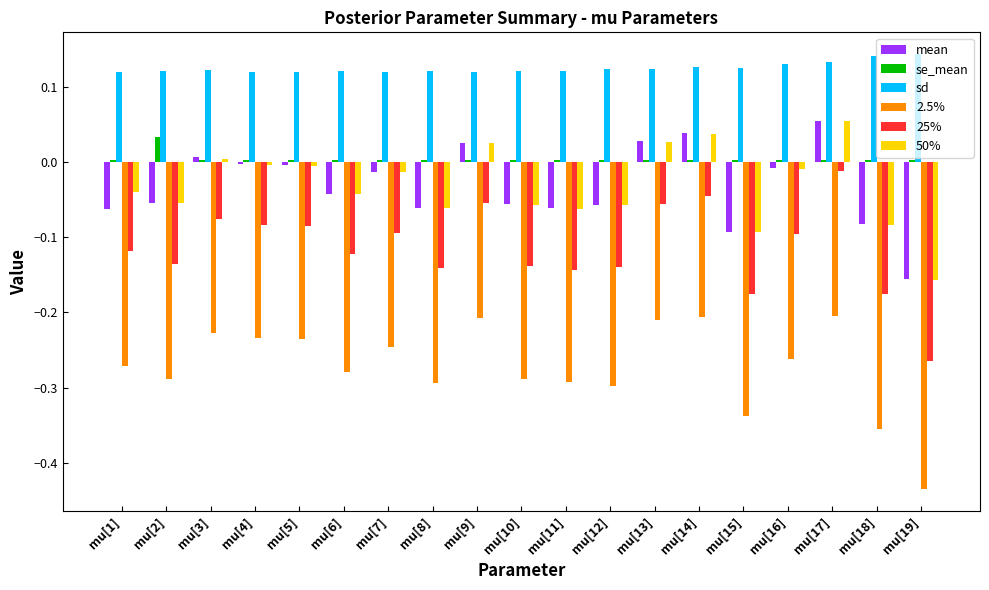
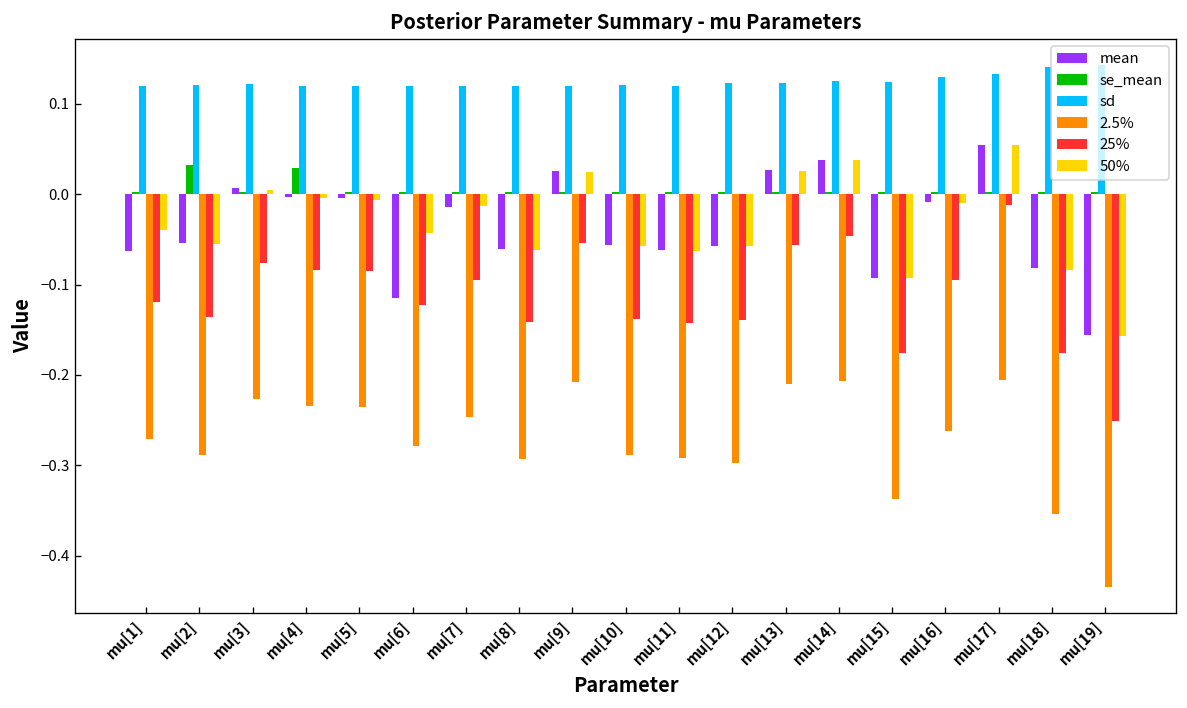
  {
    "mean": {
      "mu[1]": -0.06,
      "mu[2]": -0.05,
      "mu[3]": 0.01,
      "mu[5]": 0.00,
-     "mu[6]": -0.04,
+     "mu[6]": -0.11,
      "mu[7]": -0.01,
      "mu[8]": -0.06,
      "mu[9]": 0.03,
      "mu[10]": -0.06,
      "mu[11]": -0.06,
      "mu[12]": -0.06,
      "mu[13]": 0.03,
      "mu[14]": 0.04,
      "mu[15]": -0.09,
      "mu[16]": -0.01,
      "mu[17]": 0.05,
      "mu[18]": -0.08,
      "mu[19]": -0.16
    },
    "se_mean": {
      "mu[2]": 0.03,
-     "mu[4]": 0.00
+     "mu[4]": 0.03
    },
    "sd": {
      "mu[1]": 0.12,
      "mu[2]": 0.12,
      "mu[3]": 0.12,
      "mu[4]": 0.12,
      "mu[5]": 0.12,
      "mu[6]": 0.12,
      "mu[7]": 0.12,
      "mu[8]": 0.12,
      "mu[9]": 0.12,
      "mu[10]": 0.12,
      "mu[11]": 0.12,
      "mu[12]": 0.12,
      "mu[13]": 0.12,
      "mu[14]": 0.13,
      "mu[15]": 0.12,
      "mu[16]": 0.13,
      "mu[17]": 0.13,
      "mu[18]": 0.14
    },
    "2.5%": {
      "mu[1]": -0.27,
      "mu[2]": -0.29,
      "mu[3]": -0.23,
      "mu[4]": -0.23,
      "mu[5]": -0.23,
      "mu[6]": -0.28,
      "mu[7]": -0.25,
      "mu[8]": -0.29,
      "mu[9]": -0.21,
      "mu[10]": -0.29,
      "mu[11]": -0.29,
      "mu[12]": -0.30,
      "mu[13]": -0.21,
      "mu[14]": -0.21,
      "mu[15]": -0.34,
      "mu[16]": -0.26,
      "mu[17]": -0.21,
      "mu[18]": -0.35,
      "mu[19]": -0.43
    },
    "25%": {
      "mu[1]": -0.12,
      "mu[2]": -0.14,
      "mu[3]": -0.08,
      "mu[4]": -0.08,
      "mu[5]": -0.08,
      "mu[6]": -0.12,
      "mu[7]": -0.09,
      "mu[8]": -0.14,
      "mu[9]": -0.05,
      "mu[10]": -0.14,
      "mu[11]": -0.14,
      "mu[12]": -0.14,
      "mu[13]": -0.06,
      "mu[14]": -0.05,
      "mu[15]": -0.18,
      "mu[16]": -0.10,
      "mu[17]": -0.01,
      "mu[18]": -0.18,
-     "mu[19]": -0.26
+     "mu[19]": -0.25
    },
    "50%": {
      "mu[1]": -0.04,
      "mu[2]": -0.05,
      "mu[3]": 0.00,
      "mu[4]": 0.00,
      "mu[5]": -0.01,
      "mu[6]": -0.04,
      "mu[7]": -0.01,
      "mu[8]": -0.06,
      "mu[9]": 0.02,
      "mu[10]": -0.06,
      "mu[11]": -0.06,
      "mu[12]": -0.06,
      "mu[13]": 0.03,
      "mu[14]": 0.04,
      "mu[15]": -0.09,
      "mu[16]": -0.01,
      "mu[17]": 0.05,
      "mu[18]": -0.08,
      "mu[19]": -0.16
    }
  }
